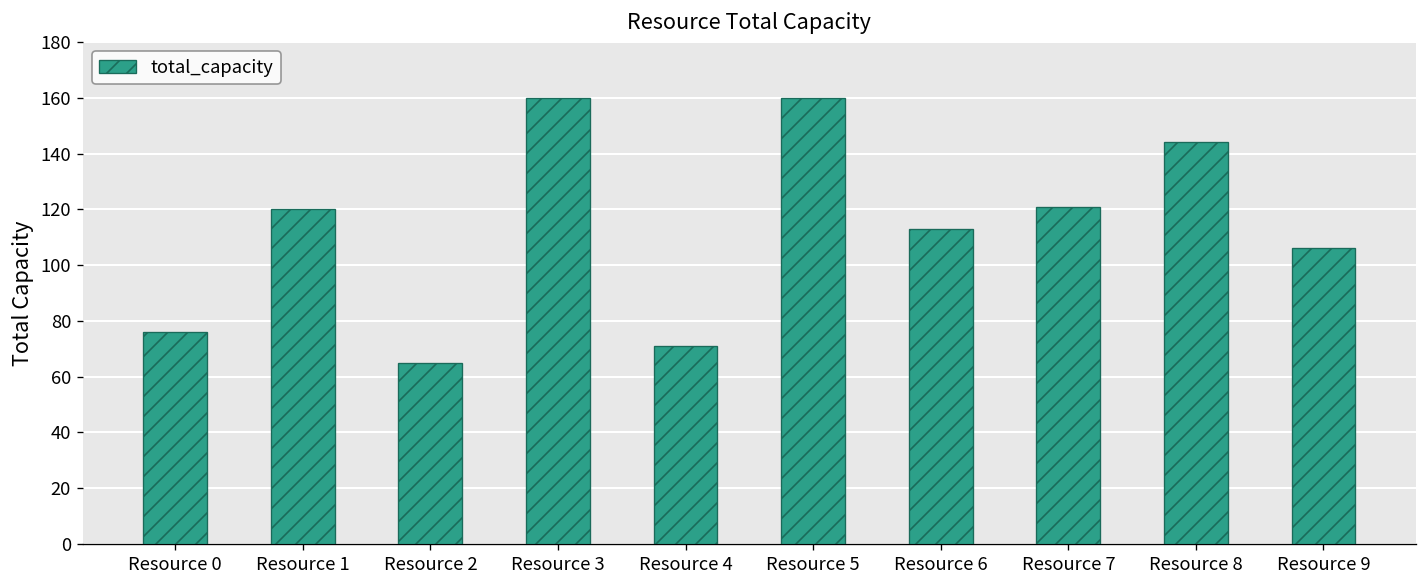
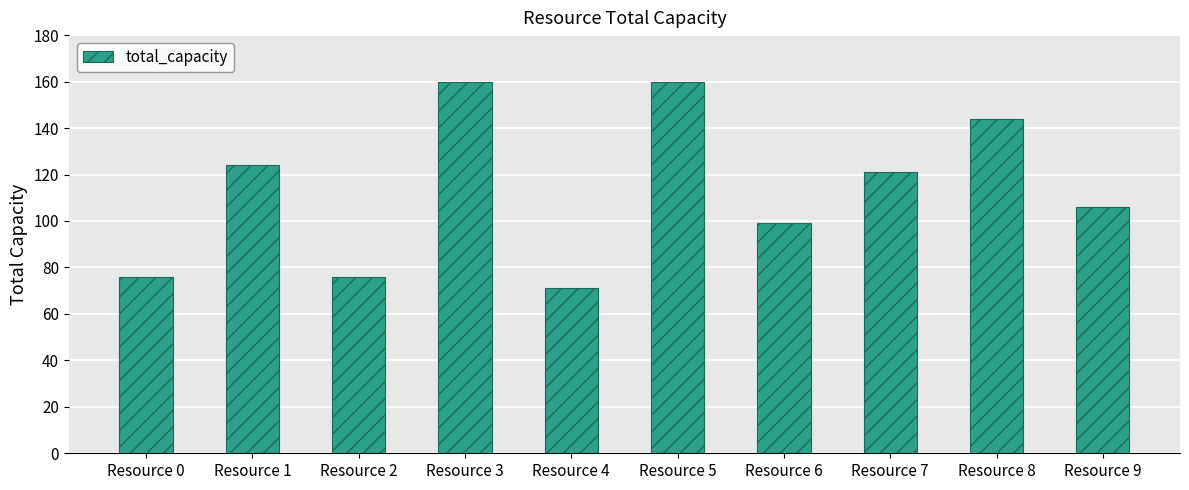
  {
    "Resource 0": 76,
-   "Resource 1": 120,
-   "Resource 2": 65,
+   "Resource 1": 124,
+   "Resource 2": 76,
    "Resource 3": 160,
    "Resource 4": 71,
    "Resource 5": 160,
-   "Resource 6": 113,
+   "Resource 6": 99,
    "Resource 7": 121,
    "Resource 8": 144,
    "Resource 9": 106
  }
